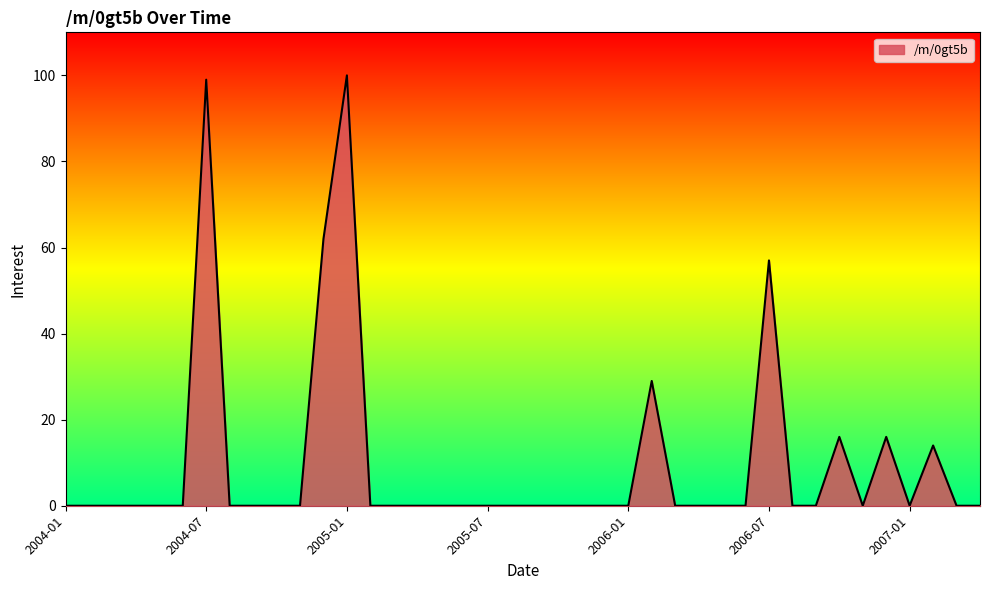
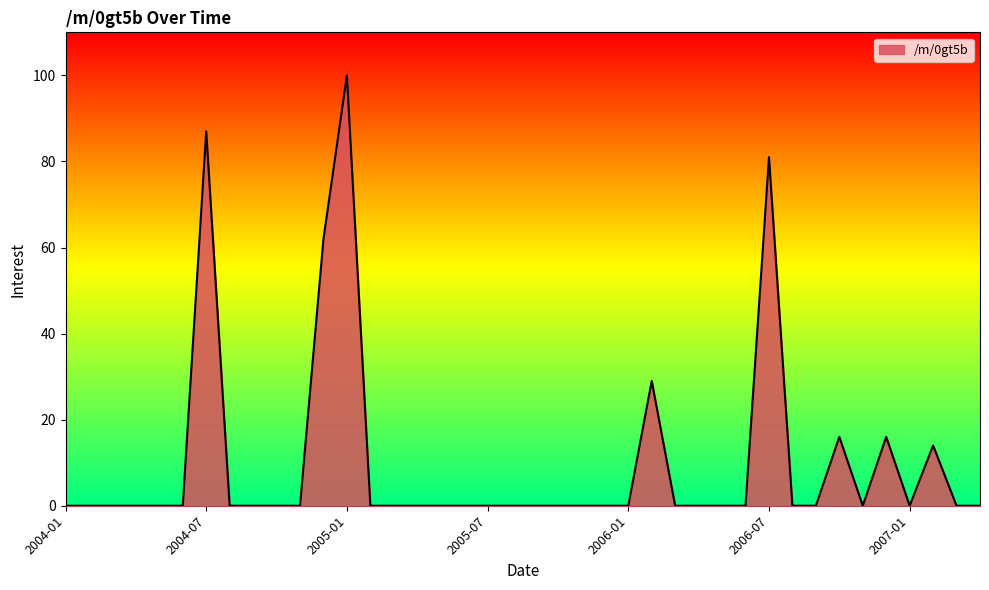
  {
    "2004-01": 0,
-   "2004-07": 99,
+   "2004-07": 87,
    "2005-01": 100,
    "2005-07": 0,
    "2006-01": 0,
-   "2006-07": 57,
+   "2006-07": 81,
    "2007-01": 0
  }
